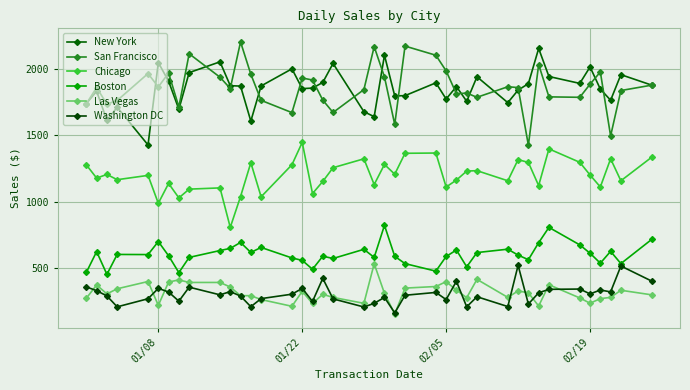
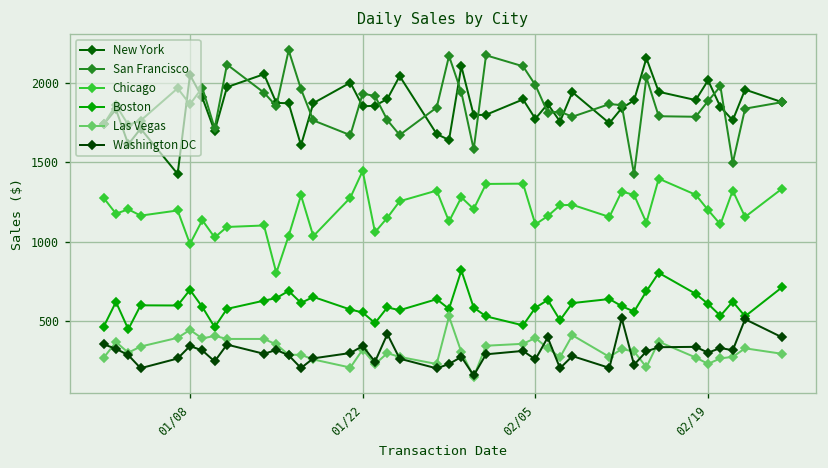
  {
    "Chicago": {
      "01/08": 990,
      "01/22": 1450,
      "02/05": 1110,
      "02/19": 1200
    },
    "Las Vegas": {
-     "01/08": 220,
+     "01/08": 450,
      "01/22": 320,
      "02/05": 390,
      "02/19": 230
    }
  }
